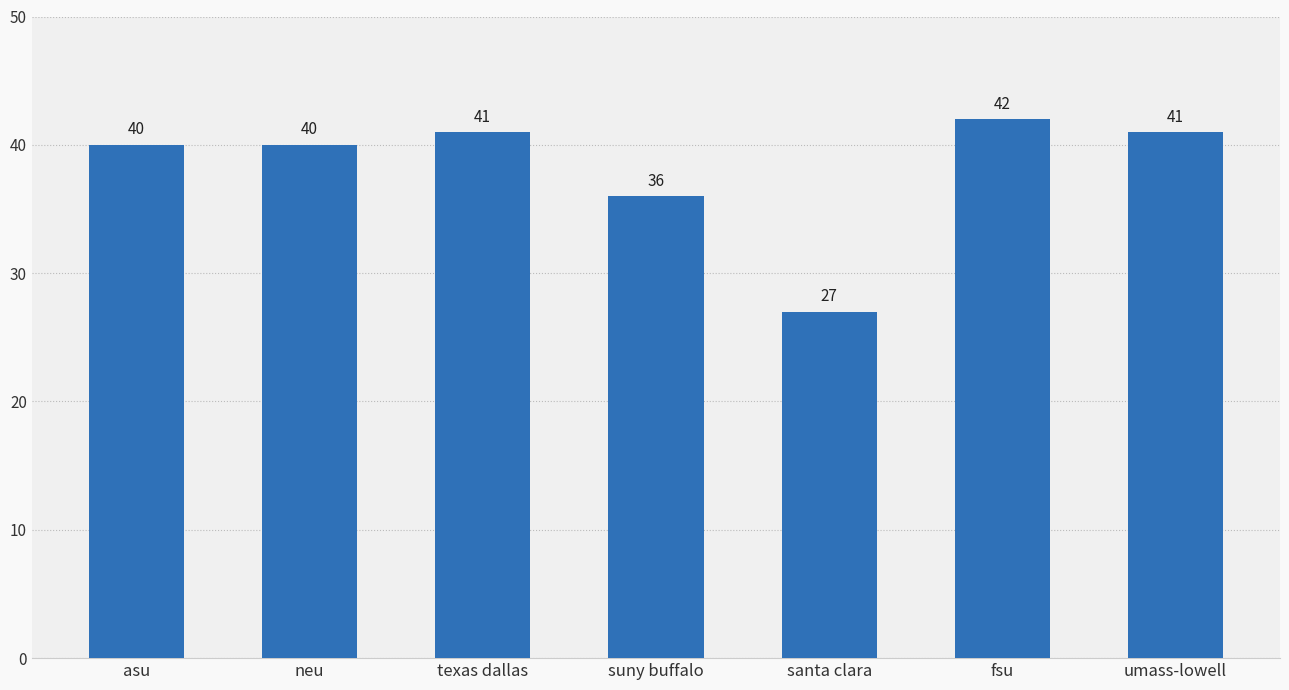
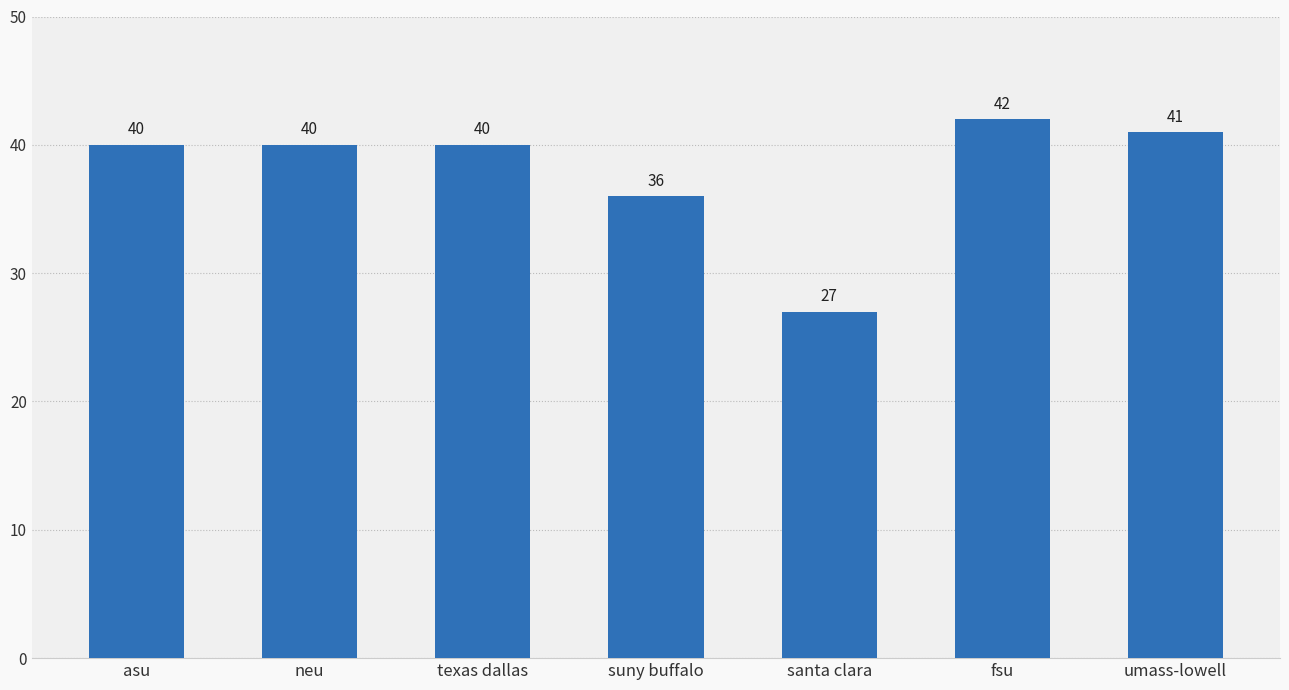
  {
    "asu": 40,
    "neu": 40,
-   "texas dallas": 41,
+   "texas dallas": 40,
    "suny buffalo": 36,
    "santa clara": 27,
    "fsu": 42,
    "umass-lowell": 41
  }
